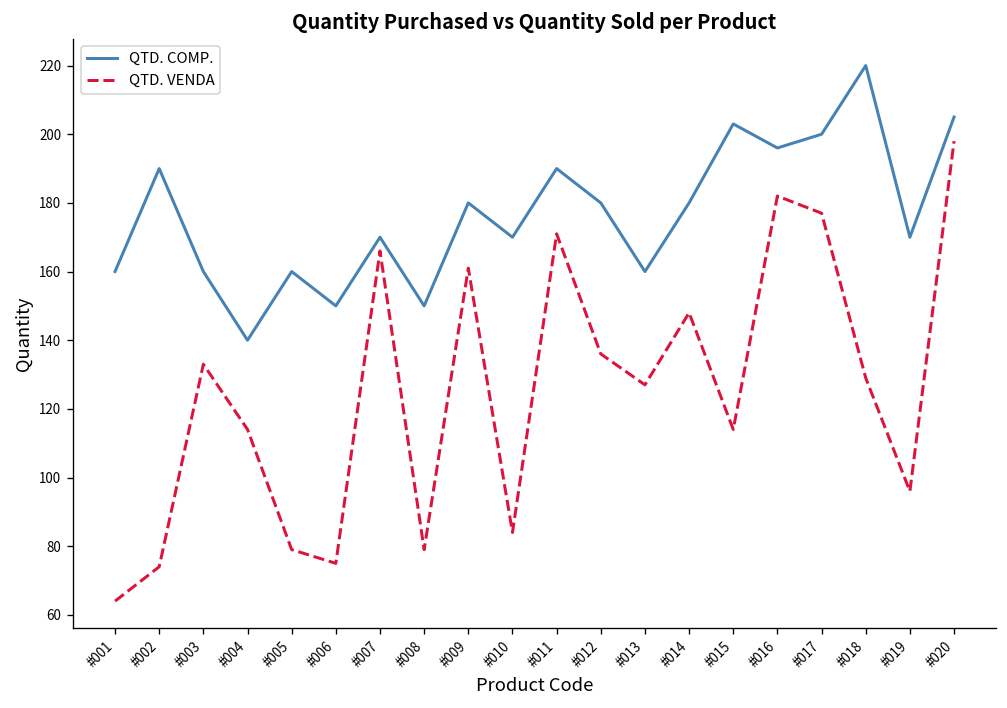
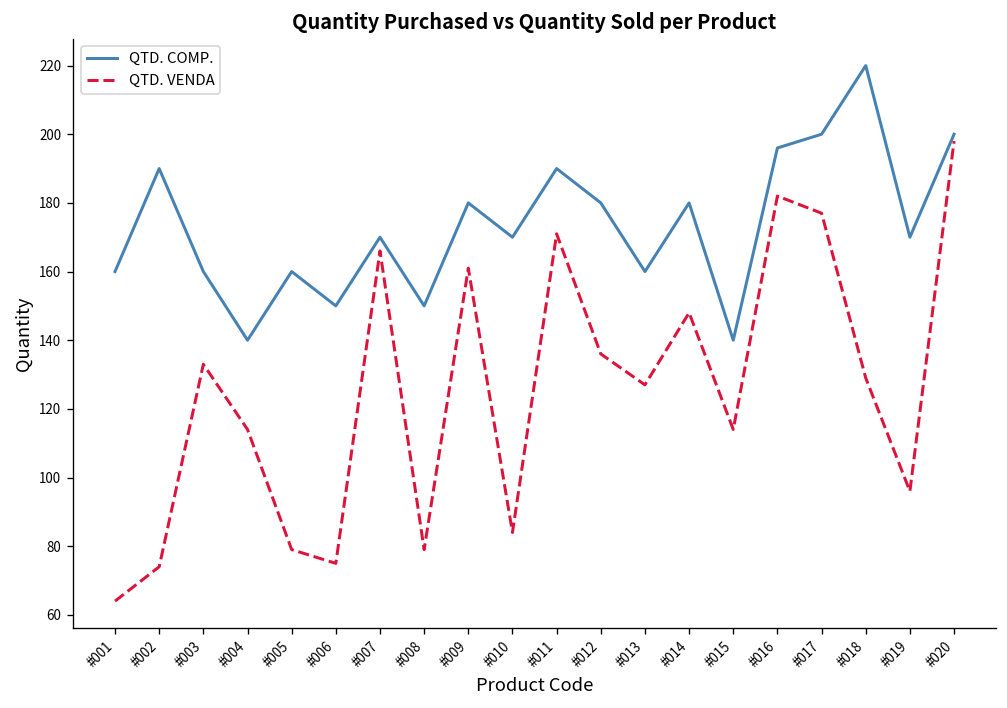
  {
    "QTD. COMP.": {
      "#001": 160,
      "#002": 190,
      "#003": 160,
      "#004": 140,
      "#005": 160,
      "#006": 150,
      "#007": 170,
      "#008": 150,
      "#009": 180,
      "#010": 170,
      "#011": 190,
      "#012": 180,
      "#013": 160,
      "#014": 180,
-     "#015": 203,
+     "#015": 140,
      "#016": 196,
      "#017": 200,
      "#018": 220,
      "#019": 170,
-     "#020": 205
+     "#020": 200
    },
    "QTD. VENDA": {
      "#001": 64,
      "#002": 74,
      "#003": 133,
      "#004": 114,
      "#005": 79,
      "#006": 75,
      "#007": 166,
      "#008": 79,
      "#009": 161,
      "#010": 84,
      "#011": 171,
      "#012": 136,
      "#013": 127,
      "#014": 148,
      "#015": 114,
      "#016": 182,
      "#017": 177,
      "#018": 129,
      "#019": 96,
      "#020": 198
    }
  }
